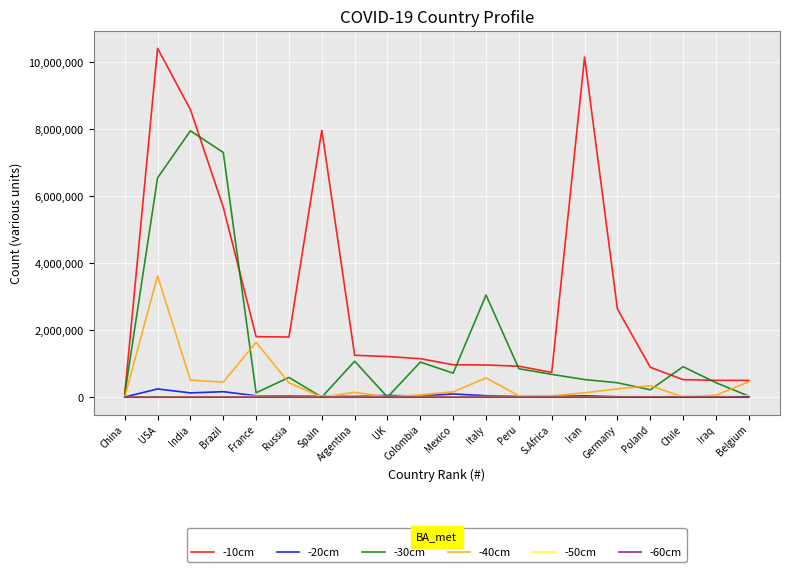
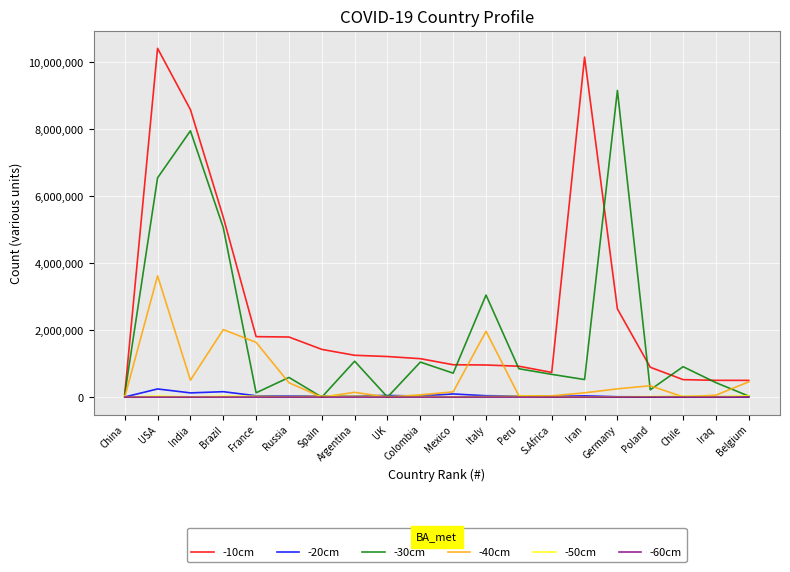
  {
    "-10cm": {
      "USA": "10,400,000",
      "India": "8,600,000",
-     "Brazil": "5,700,000",
+     "Brazil": "5,400,000",
      "France": "1,800,000",
      "Russia": "1,800,000",
-     "Spain": "8,000,000",
+     "Spain": "1,400,000",
      "Argentina": "1,300,000",
      "UK": "1,200,000",
      "Colombia": "1,100,000",
      "Mexico": "1,000,000",
      "Italy": "1,000,000",
      "Iran": "10,200,000",
      "Germany": "2,600,000",
      "Poland": "900,000",
      "Chile": "500,000"
    },
    "-20cm": {
      "USA": "200,000",
      "India": "100,000",
      "Brazil": "200,000"
    },
    "-30cm": {
      "USA": "6,600,000",
      "India": "8,000,000",
-     "Brazil": "7,300,000",
+     "Brazil": "5,100,000",
      "France": "100,000",
      "Russia": "600,000",
      "Argentina": "1,100,000",
      "Colombia": "1,000,000",
      "Mexico": "700,000",
      "Italy": "3,100,000",
      "Iran": "500,000",
-     "Germany": "400,000",
+     "Germany": "9,200,000",
      "Poland": "200,000",
      "Chile": "900,000"
    },
    "-40cm": {
      "USA": "3,600,000",
      "India": "500,000",
-     "Brazil": "400,000",
+     "Brazil": "2,000,000",
      "France": "1,600,000",
      "Russia": "400,000",
      "Argentina": "100,000",
-     "Italy": "600,000",
+     "Italy": "2,000,000",
      "Iran": "100,000",
      "Germany": "200,000",
      "Poland": "300,000"
    }
  }
